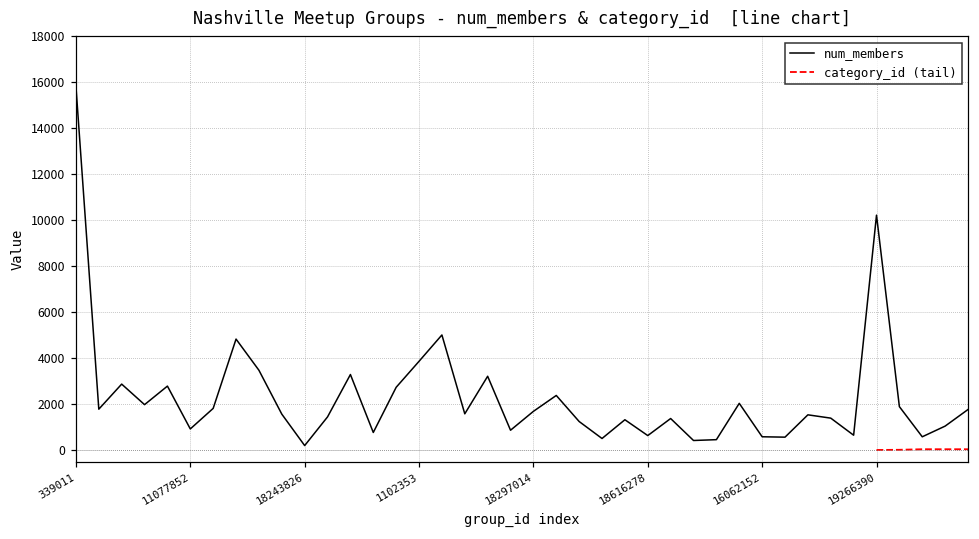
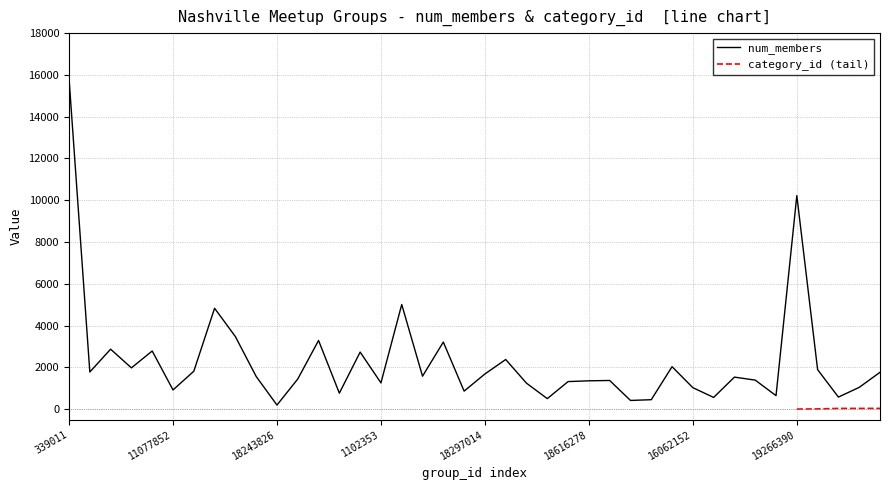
  {
    "num_members": {
      "339011": 15800,
      "11077852": 900,
      "18243826": 200,
-     "1102353": 3900,
+     "1102353": 1300,
      "18297014": 1700,
-     "18616278": 600,
-     "16062152": 600,
+     "18616278": 1400,
+     "16062152": 1000,
      "19266390": 10200
    },
    "category_id (tail)": {
      "19266390": 0
    }
  }
